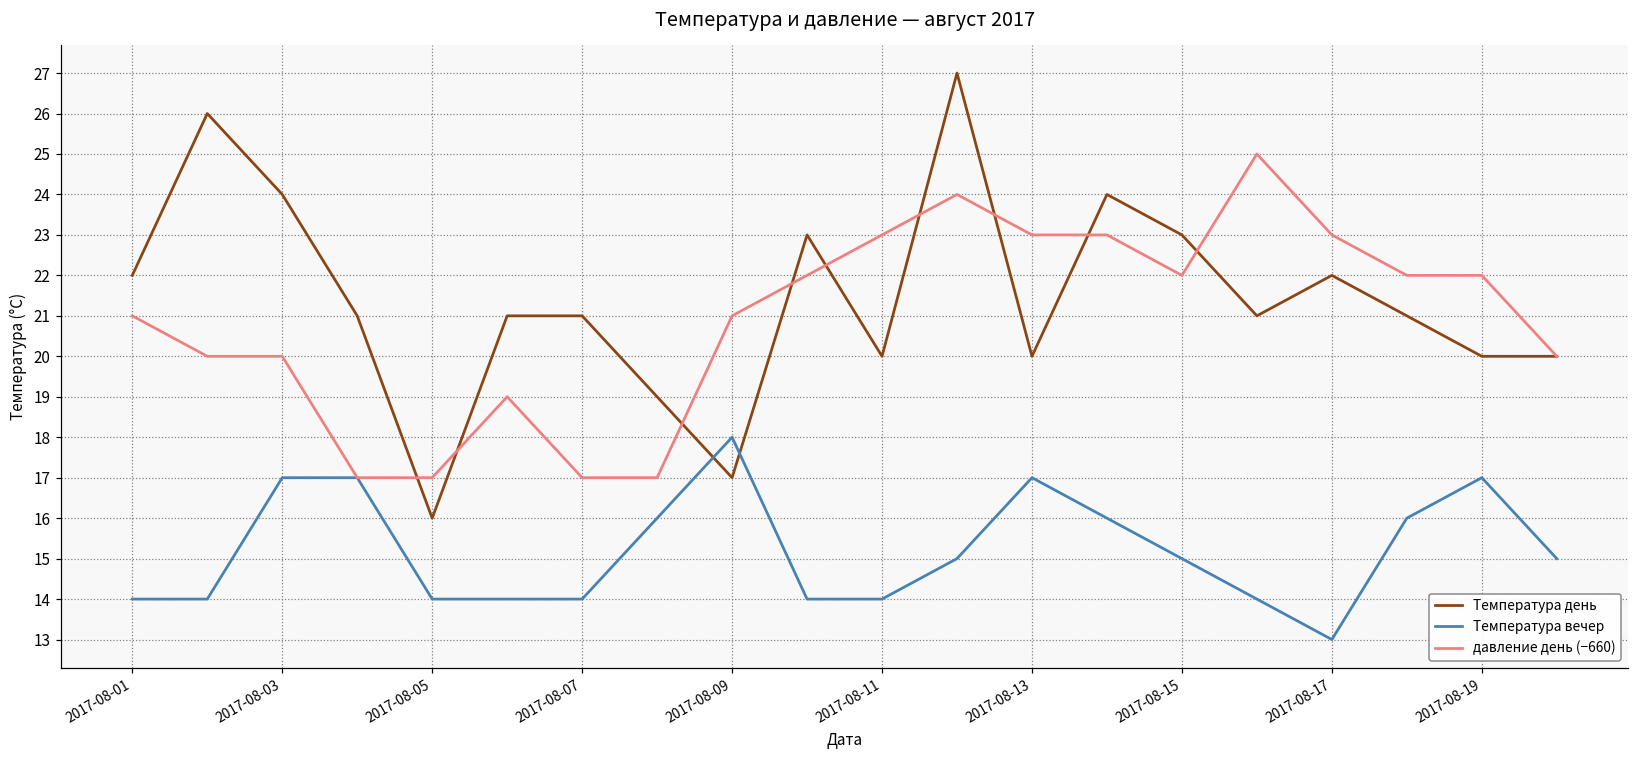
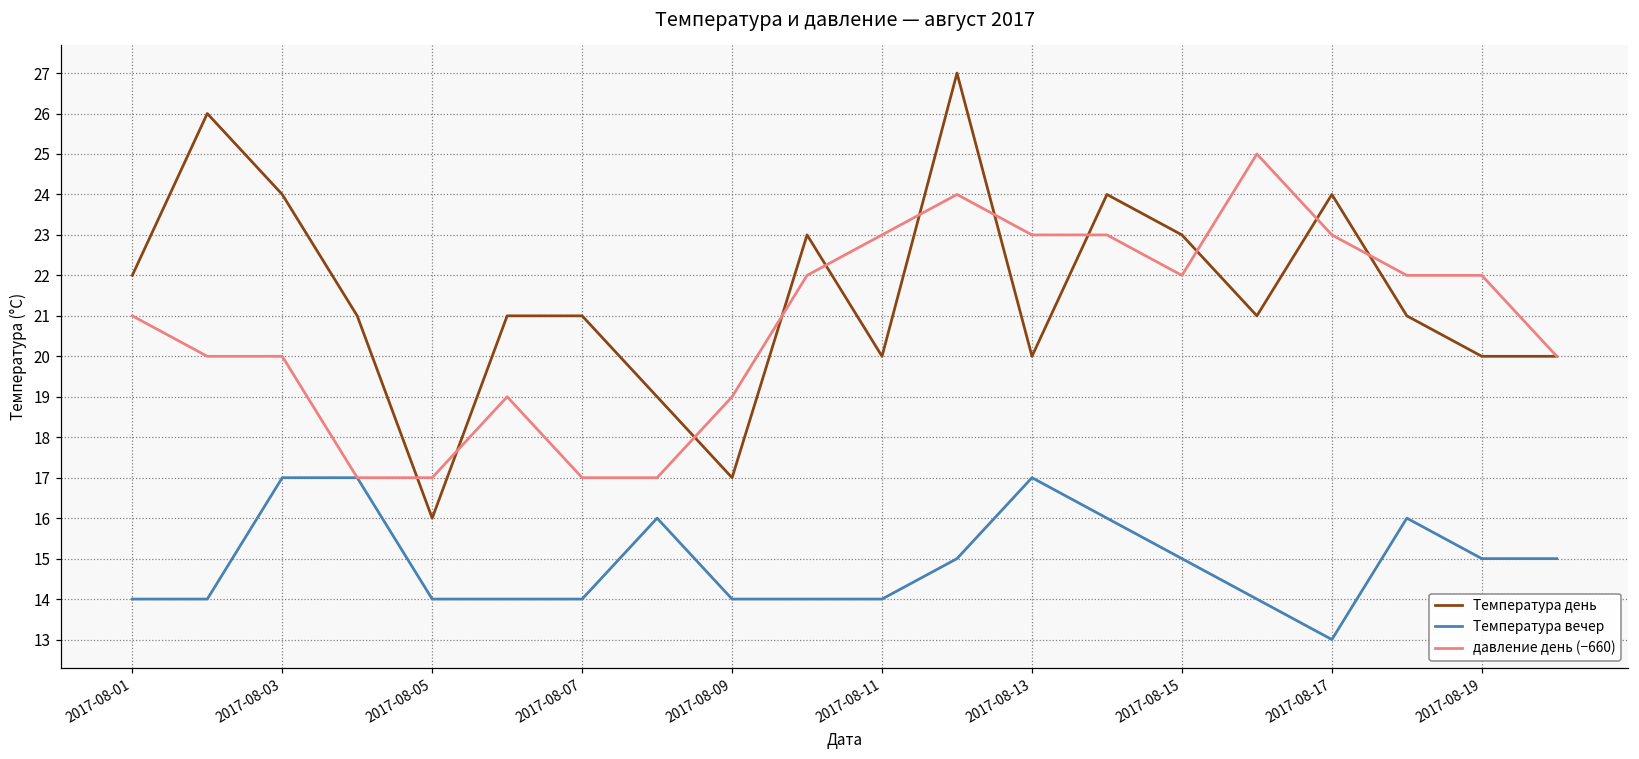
  {
    "Температура день": {
      "2017-08-01": 22,
      "2017-08-03": 24,
      "2017-08-05": 16,
      "2017-08-07": 21,
      "2017-08-09": 17,
      "2017-08-11": 20,
      "2017-08-13": 20,
      "2017-08-15": 23,
-     "2017-08-17": 22,
+     "2017-08-17": 24,
      "2017-08-19": 20
    },
    "Температура вечер": {
      "2017-08-01": 14,
      "2017-08-03": 17,
      "2017-08-05": 14,
      "2017-08-07": 14,
-     "2017-08-09": 18,
+     "2017-08-09": 14,
      "2017-08-11": 14,
      "2017-08-13": 17,
      "2017-08-15": 15,
      "2017-08-17": 13,
-     "2017-08-19": 17
+     "2017-08-19": 15
    },
    "давление день (−660)": {
      "2017-08-01": 21.0,
      "2017-08-03": 20.0,
      "2017-08-05": 17.0,
      "2017-08-07": 17.0,
-     "2017-08-09": 21.0,
+     "2017-08-09": 19.0,
      "2017-08-11": 23.0,
      "2017-08-13": 23.0,
      "2017-08-15": 22.0,
      "2017-08-17": 23.0,
      "2017-08-19": 22.0
    }
  }
